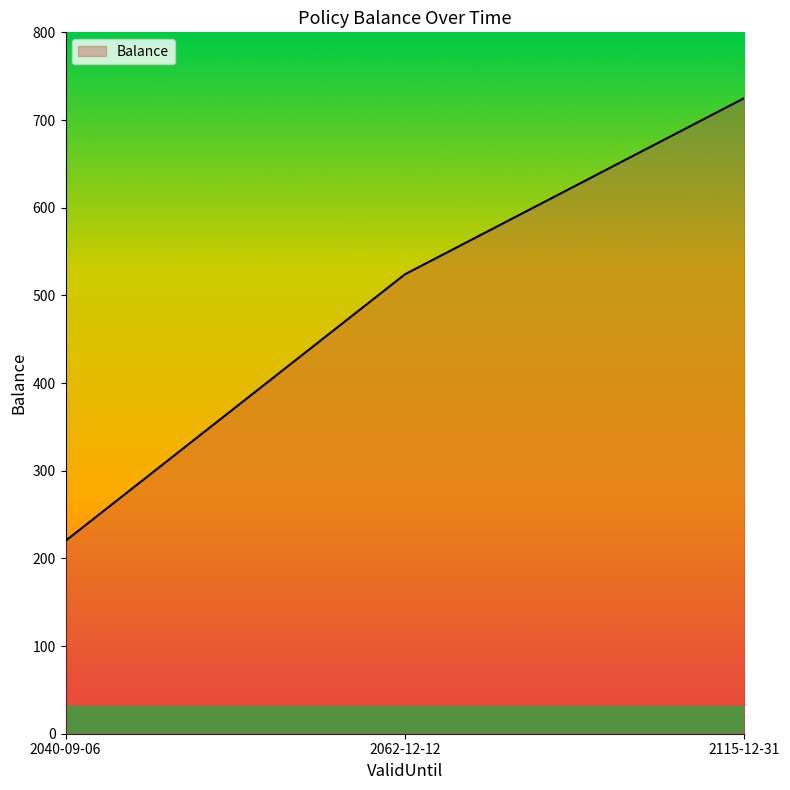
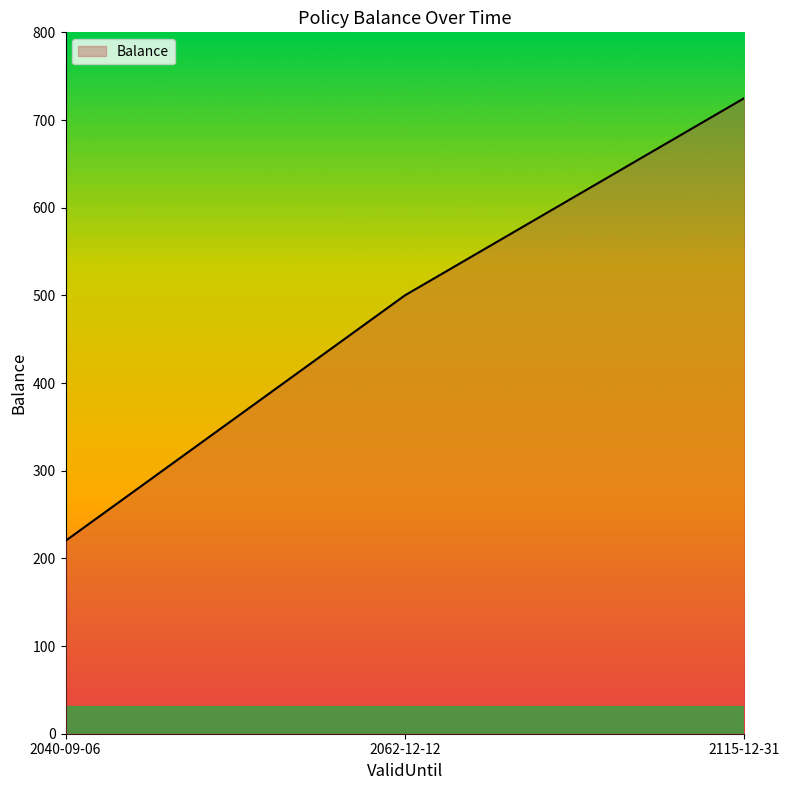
  {
    "2040-09-06": 220,
-   "2062-12-12": 520,
+   "2062-12-12": 500,
    "2115-12-31": 730
  }
